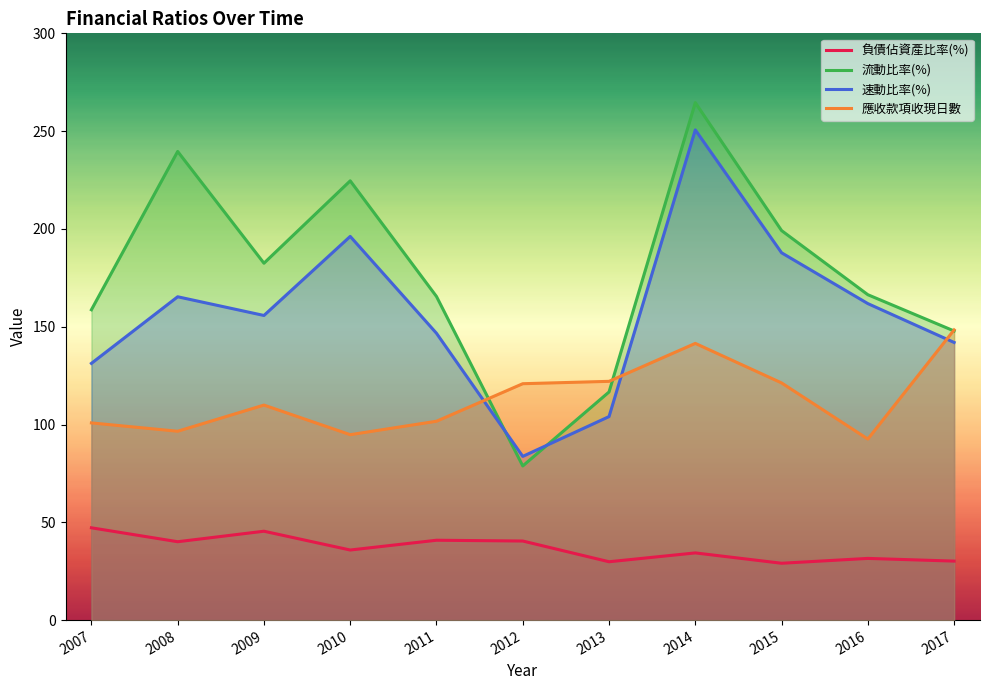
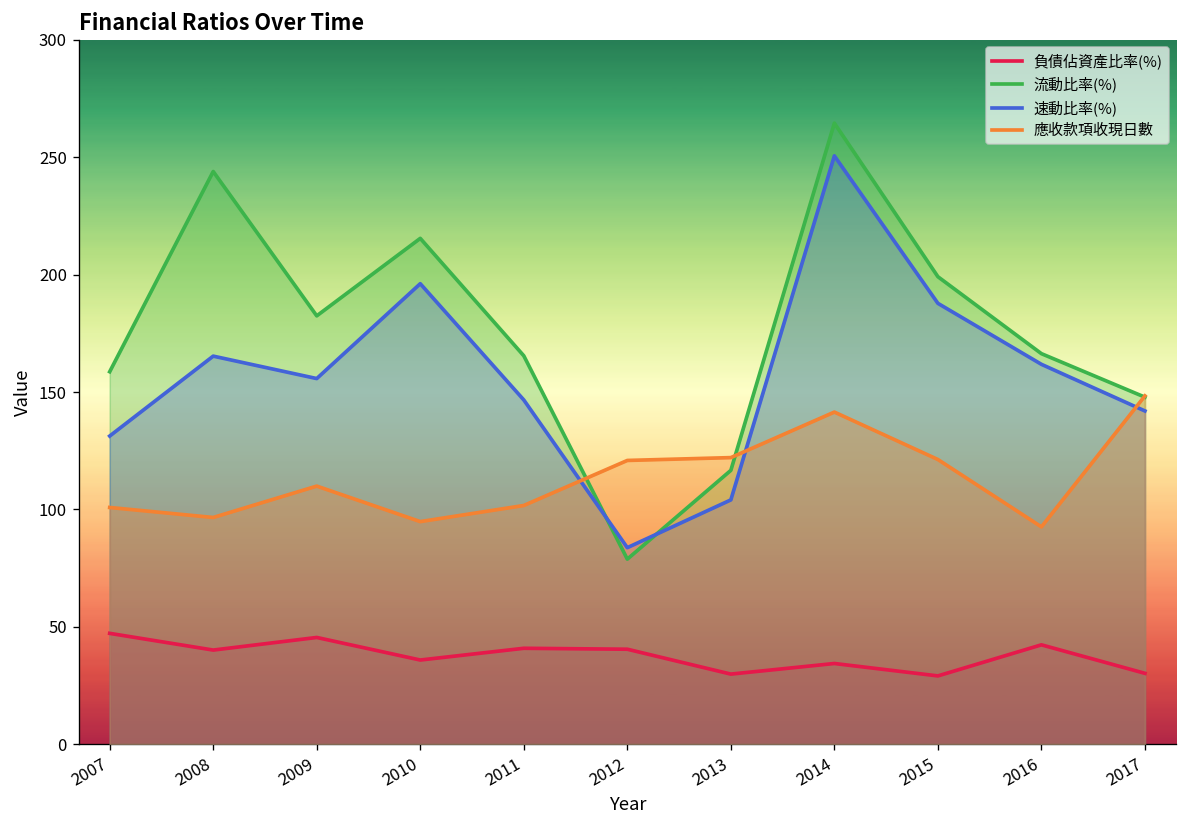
  {
    "負債佔資產比率(%)": {
      "2007": 47,
      "2008": 40,
      "2009": 45,
      "2010": 36,
      "2011": 41,
      "2012": 40,
      "2013": 30,
      "2014": 34,
      "2015": 29,
-     "2016": 32,
+     "2016": 42,
      "2017": 30
    },
    "流動比率(%)": {
      "2007": 159,
-     "2008": 240,
+     "2008": 244,
      "2009": 182,
-     "2010": 225,
+     "2010": 215,
      "2011": 165,
      "2012": 79,
      "2013": 117,
      "2014": 265,
      "2015": 199,
      "2016": 166
    },
    "速動比率(%)": {
      "2007": 131,
      "2008": 165,
      "2009": 156,
      "2010": 196,
      "2011": 147,
      "2012": 84,
      "2013": 104,
      "2014": 251,
      "2015": 188,
      "2016": 162,
      "2017": 142
    },
    "應收款項收現日數": {
      "2007": 101,
      "2008": 97,
      "2009": 110,
      "2010": 95,
      "2011": 102,
      "2012": 121,
      "2013": 122,
      "2014": 141,
      "2015": 121,
      "2016": 93
    }
  }
